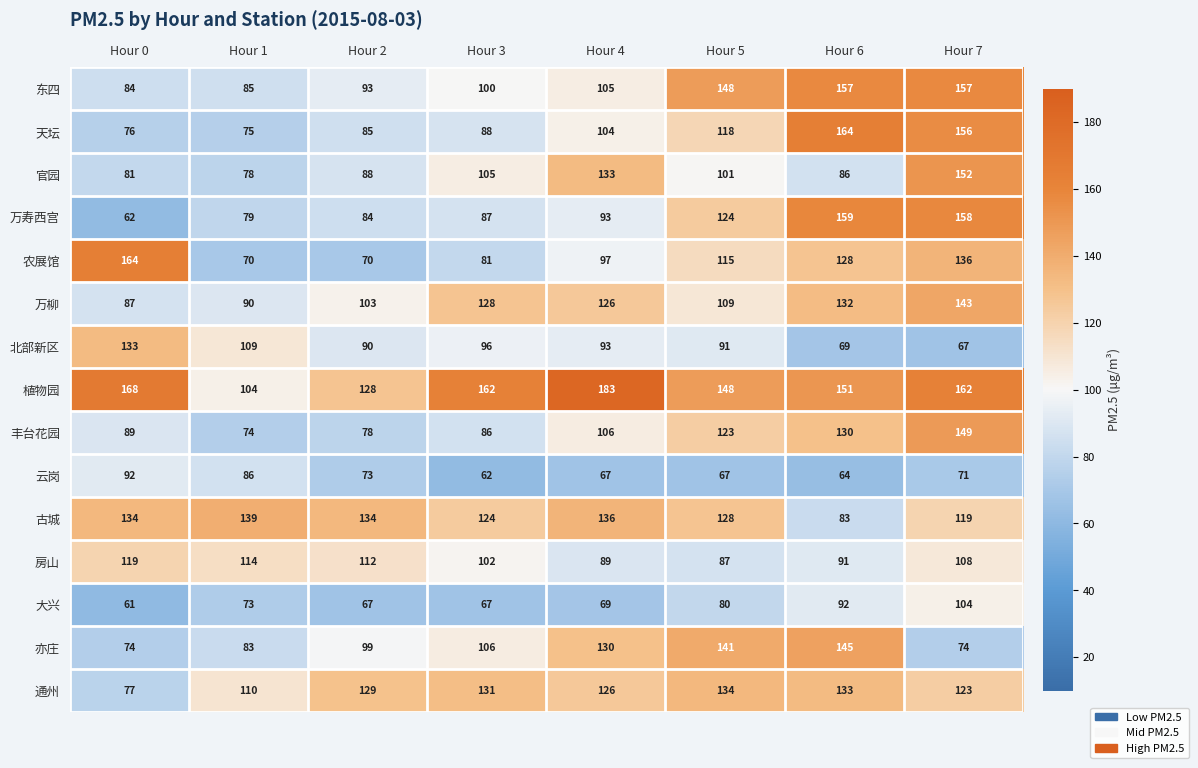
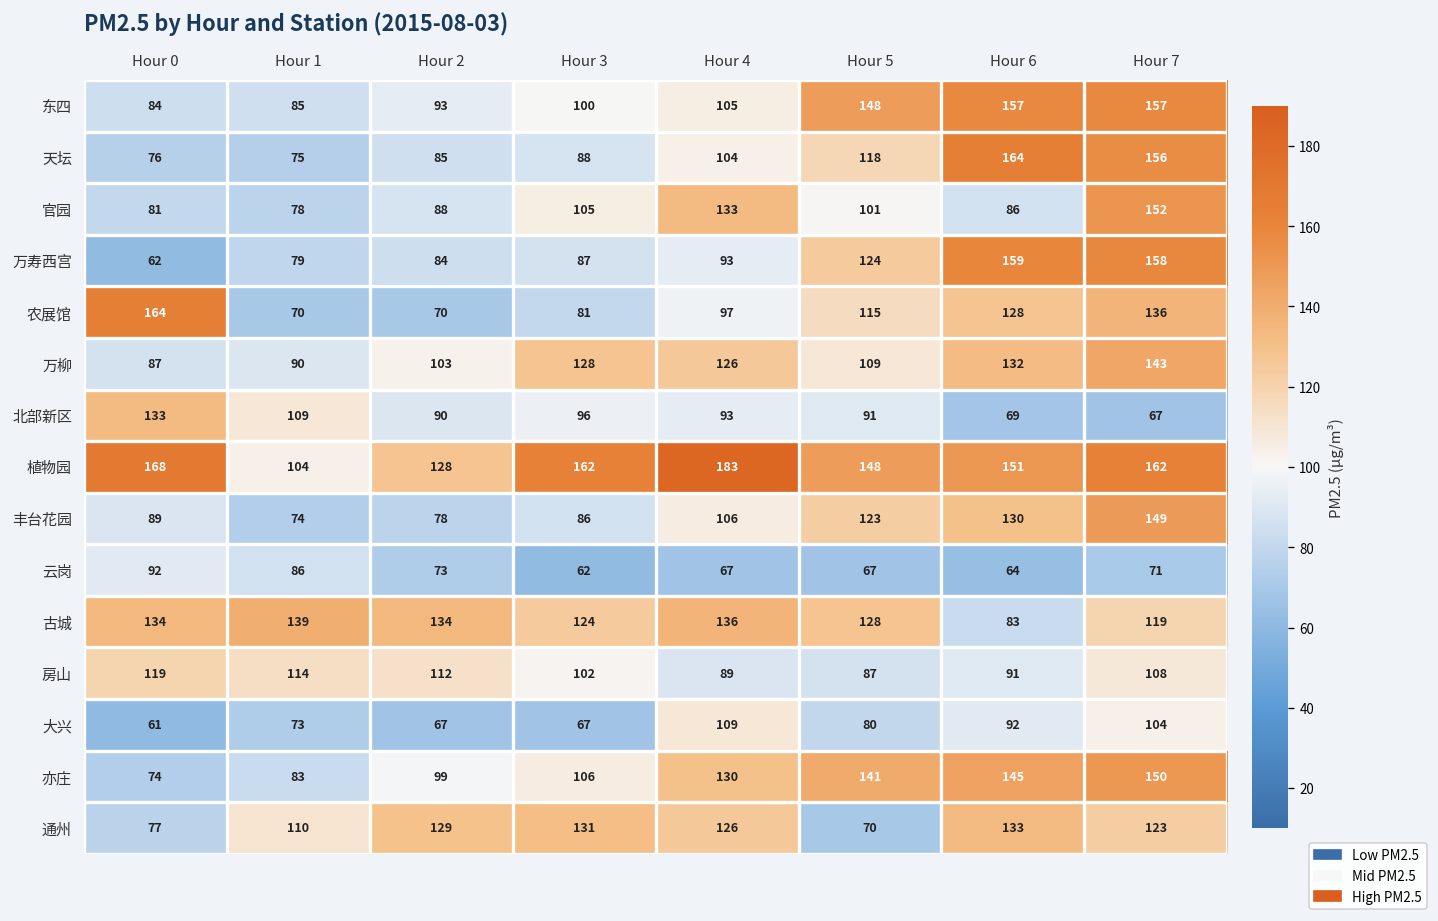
  {
    "东四": {
      "Hour 0": 84,
      "Hour 1": 85,
      "Hour 2": 93,
      "Hour 3": 100,
      "Hour 4": 105,
      "Hour 5": 148,
      "Hour 6": 157,
      "Hour 7": 157
    },
    "天坛": {
      "Hour 0": 76,
      "Hour 1": 75,
      "Hour 2": 85,
      "Hour 3": 88,
      "Hour 4": 104,
      "Hour 5": 118,
      "Hour 6": 164,
      "Hour 7": 156
    },
    "官园": {
      "Hour 0": 81,
      "Hour 1": 78,
      "Hour 2": 88,
      "Hour 3": 105,
      "Hour 4": 133,
      "Hour 5": 101,
      "Hour 6": 86,
      "Hour 7": 152
    },
    "万寿西宫": {
      "Hour 0": 62,
      "Hour 1": 79,
      "Hour 2": 84,
      "Hour 3": 87,
      "Hour 4": 93,
      "Hour 5": 124,
      "Hour 6": 159,
      "Hour 7": 158
    },
    "农展馆": {
      "Hour 0": 164,
      "Hour 1": 70,
      "Hour 2": 70,
      "Hour 3": 81,
      "Hour 4": 97,
      "Hour 5": 115,
      "Hour 6": 128,
      "Hour 7": 136
    },
    "万柳": {
      "Hour 0": 87,
      "Hour 1": 90,
      "Hour 2": 103,
      "Hour 3": 128,
      "Hour 4": 126,
      "Hour 5": 109,
      "Hour 6": 132,
      "Hour 7": 143
    },
    "北部新区": {
      "Hour 0": 133,
      "Hour 1": 109,
      "Hour 2": 90,
      "Hour 3": 96,
      "Hour 4": 93,
      "Hour 5": 91,
      "Hour 6": 69,
      "Hour 7": 67
    },
    "植物园": {
      "Hour 0": 168,
      "Hour 1": 104,
      "Hour 2": 128,
      "Hour 3": 162,
      "Hour 4": 183,
      "Hour 5": 148,
      "Hour 6": 151,
      "Hour 7": 162
    },
    "丰台花园": {
      "Hour 0": 89,
      "Hour 1": 74,
      "Hour 2": 78,
      "Hour 3": 86,
      "Hour 4": 106,
      "Hour 5": 123,
      "Hour 6": 130,
      "Hour 7": 149
    },
    "云岗": {
      "Hour 0": 92,
      "Hour 1": 86,
      "Hour 2": 73,
      "Hour 3": 62,
      "Hour 4": 67,
      "Hour 5": 67,
      "Hour 6": 64,
      "Hour 7": 71
    },
    "古城": {
      "Hour 0": 134,
      "Hour 1": 139,
      "Hour 2": 134,
      "Hour 3": 124,
      "Hour 4": 136,
      "Hour 5": 128,
      "Hour 6": 83,
      "Hour 7": 119
    },
    "房山": {
      "Hour 0": 119,
      "Hour 1": 114,
      "Hour 2": 112,
      "Hour 3": 102,
      "Hour 4": 89,
      "Hour 5": 87,
      "Hour 6": 91,
      "Hour 7": 108
    },
    "大兴": {
      "Hour 0": 61,
      "Hour 1": 73,
      "Hour 2": 67,
      "Hour 3": 67,
-     "Hour 4": 69,
+     "Hour 4": 109,
      "Hour 5": 80,
      "Hour 6": 92,
      "Hour 7": 104
    },
    "亦庄": {
      "Hour 0": 74,
      "Hour 1": 83,
      "Hour 2": 99,
      "Hour 3": 106,
      "Hour 4": 130,
      "Hour 5": 141,
      "Hour 6": 145,
-     "Hour 7": 74
+     "Hour 7": 150
    },
    "通州": {
      "Hour 0": 77,
      "Hour 1": 110,
      "Hour 2": 129,
      "Hour 3": 131,
      "Hour 4": 126,
-     "Hour 5": 134,
+     "Hour 5": 70,
      "Hour 6": 133,
      "Hour 7": 123
    }
  }
